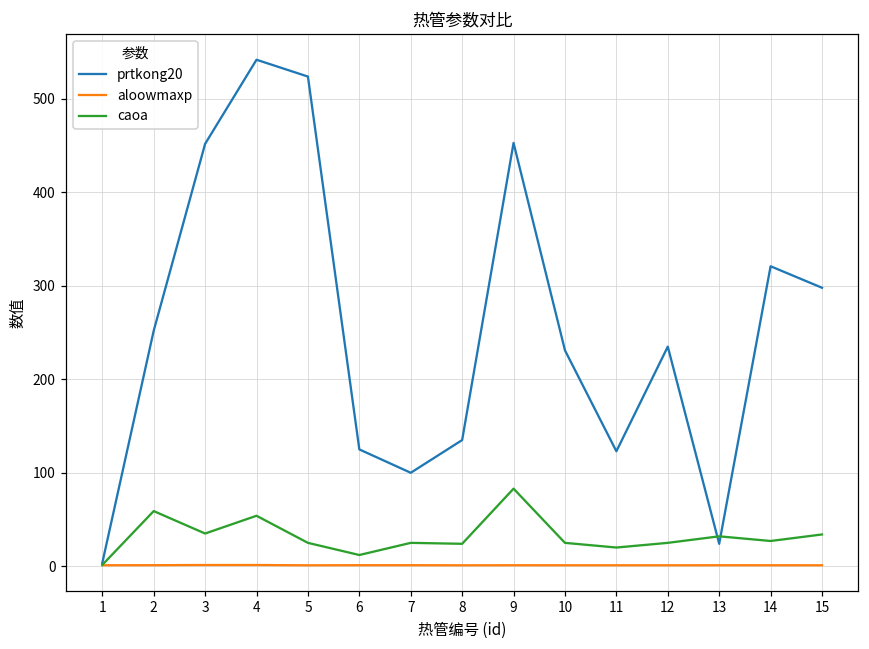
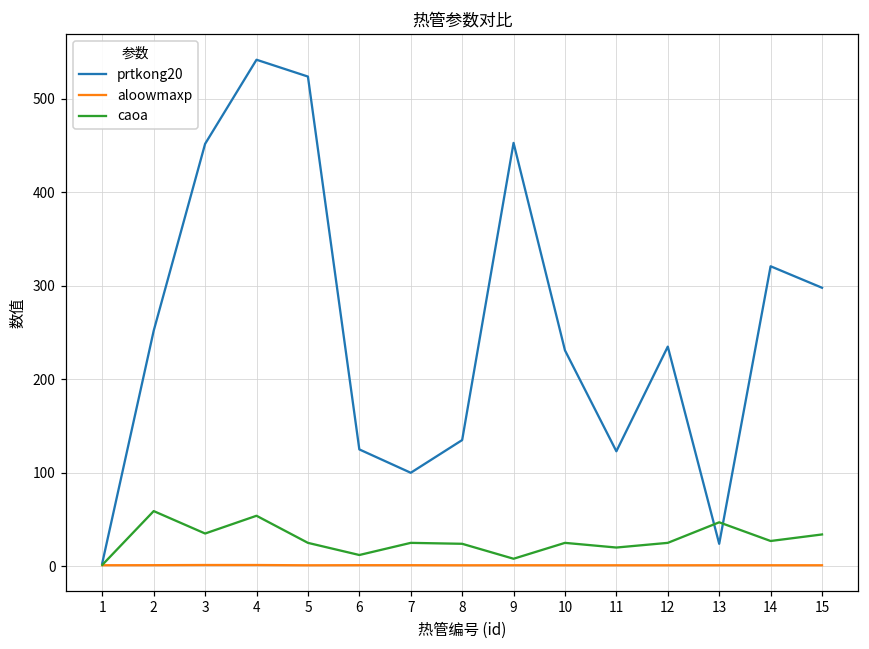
  {
    "prtkong20": {
      "2": 250,
      "3": 450,
      "4": 540,
      "5": 520,
      "6": 130,
      "7": 100,
      "8": 140,
      "9": 450,
      "10": 230,
      "11": 120,
      "12": 240,
      "13": 20,
      "14": 320,
      "15": 300
    },
    "aloowmaxp": {
      "2": 0,
      "3": 0,
      "4": 0,
      "5": 0,
      "6": 0,
      "7": 0,
      "8": 0,
      "9": 0,
      "10": 0,
      "11": 0,
      "12": 0,
      "13": 0,
      "14": 0,
      "15": 0
    },
    "caoa": {
      "2": 60,
      "3": 40,
      "4": 50,
      "5": 30,
      "6": 10,
      "7": 30,
      "8": 20,
-     "9": 80,
+     "9": 10,
      "10": 30,
      "11": 20,
      "12": 30,
-     "13": 30,
+     "13": 50,
      "14": 30,
      "15": 30
    }
  }
